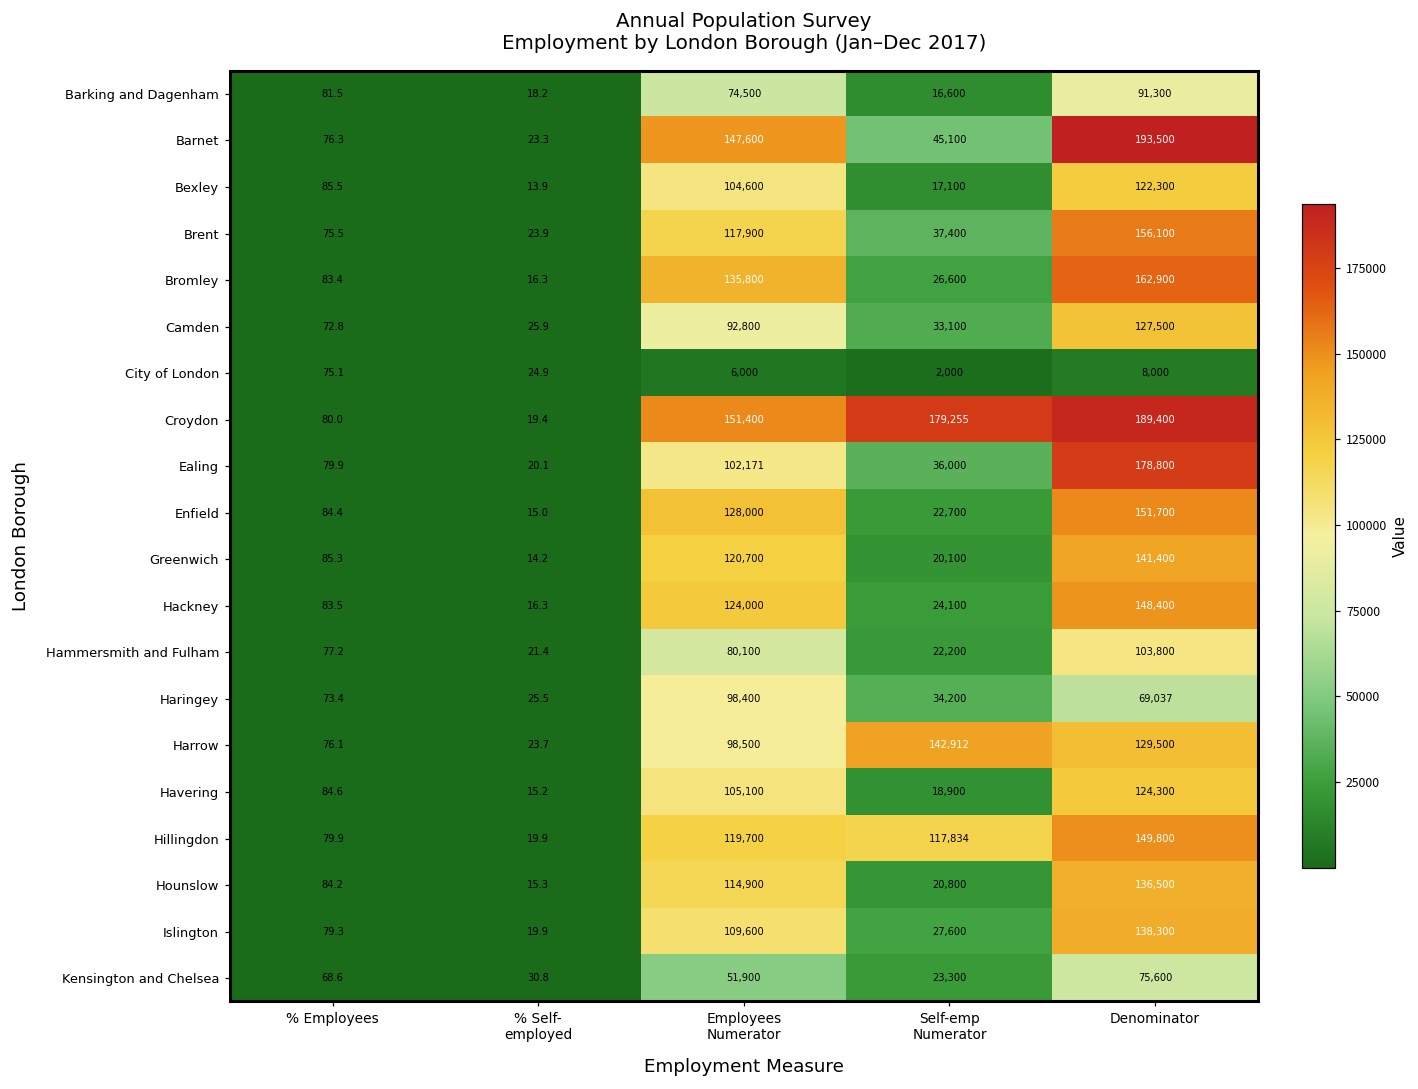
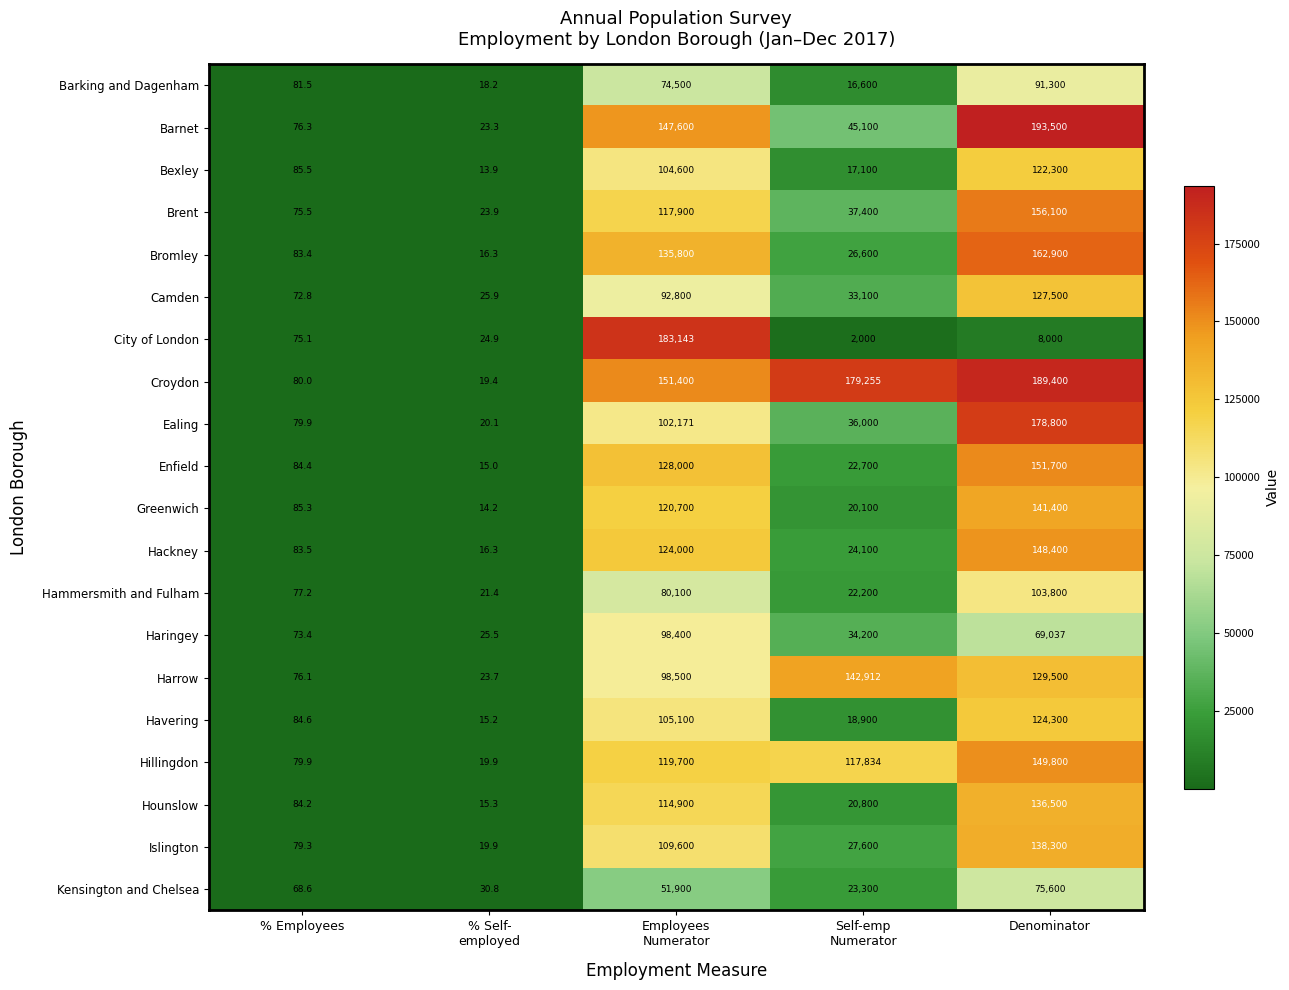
  {
    "Barking and Dagenham": {
      "% Employees": "81.5",
      "% Self- employed": "18.2",
      "Employees Numerator": "74,500",
      "Self-emp Numerator": "16,600",
      "Denominator": "91,300"
    },
    "Barnet": {
      "% Employees": "76.3",
      "% Self- employed": "23.3",
      "Employees Numerator": "147,600",
      "Self-emp Numerator": "45,100",
      "Denominator": "193,500"
    },
    "Bexley": {
      "% Employees": "85.5",
      "% Self- employed": "13.9",
      "Employees Numerator": "104,600",
      "Self-emp Numerator": "17,100",
      "Denominator": "122,300"
    },
    "Brent": {
      "% Employees": "75.5",
      "% Self- employed": "23.9",
      "Employees Numerator": "117,900",
      "Self-emp Numerator": "37,400",
      "Denominator": "156,100"
    },
    "Bromley": {
      "% Employees": "83.4",
      "% Self- employed": "16.3",
      "Employees Numerator": "135,800",
      "Self-emp Numerator": "26,600",
      "Denominator": "162,900"
    },
    "Camden": {
      "% Employees": "72.8",
      "% Self- employed": "25.9",
      "Employees Numerator": "92,800",
      "Self-emp Numerator": "33,100",
      "Denominator": "127,500"
    },
    "City of London": {
      "% Employees": "75.1",
      "% Self- employed": "24.9",
-     "Employees Numerator": "6,000",
+     "Employees Numerator": "183,143",
      "Self-emp Numerator": "2,000",
      "Denominator": "8,000"
    },
    "Croydon": {
      "% Employees": "80.0",
      "% Self- employed": "19.4",
      "Employees Numerator": "151,400",
      "Self-emp Numerator": "179,255",
      "Denominator": "189,400"
    },
    "Ealing": {
      "% Employees": "79.9",
      "% Self- employed": "20.1",
      "Employees Numerator": "102,171",
      "Self-emp Numerator": "36,000",
      "Denominator": "178,800"
    },
    "Enfield": {
      "% Employees": "84.4",
      "% Self- employed": "15.0",
      "Employees Numerator": "128,000",
      "Self-emp Numerator": "22,700",
      "Denominator": "151,700"
    },
    "Greenwich": {
      "% Employees": "85.3",
      "% Self- employed": "14.2",
      "Employees Numerator": "120,700",
      "Self-emp Numerator": "20,100",
      "Denominator": "141,400"
    },
    "Hackney": {
      "% Employees": "83.5",
      "% Self- employed": "16.3",
      "Employees Numerator": "124,000",
      "Self-emp Numerator": "24,100",
      "Denominator": "148,400"
    },
    "Hammersmith and Fulham": {
      "% Employees": "77.2",
      "% Self- employed": "21.4",
      "Employees Numerator": "80,100",
      "Self-emp Numerator": "22,200",
      "Denominator": "103,800"
    },
    "Haringey": {
      "% Employees": "73.4",
      "% Self- employed": "25.5",
      "Employees Numerator": "98,400",
      "Self-emp Numerator": "34,200",
      "Denominator": "69,037"
    },
    "Harrow": {
      "% Employees": "76.1",
      "% Self- employed": "23.7",
      "Employees Numerator": "98,500",
      "Self-emp Numerator": "142,912",
      "Denominator": "129,500"
    },
    "Havering": {
      "% Employees": "84.6",
      "% Self- employed": "15.2",
      "Employees Numerator": "105,100",
      "Self-emp Numerator": "18,900",
      "Denominator": "124,300"
    },
    "Hillingdon": {
      "% Employees": "79.9",
      "% Self- employed": "19.9",
      "Employees Numerator": "119,700",
      "Self-emp Numerator": "117,834",
      "Denominator": "149,800"
    },
    "Hounslow": {
      "% Employees": "84.2",
      "% Self- employed": "15.3",
      "Employees Numerator": "114,900",
      "Self-emp Numerator": "20,800",
      "Denominator": "136,500"
    },
    "Islington": {
      "% Employees": "79.3",
      "% Self- employed": "19.9",
      "Employees Numerator": "109,600",
      "Self-emp Numerator": "27,600",
      "Denominator": "138,300"
    },
    "Kensington and Chelsea": {
      "% Employees": "68.6",
      "% Self- employed": "30.8",
      "Employees Numerator": "51,900",
      "Self-emp Numerator": "23,300",
      "Denominator": "75,600"
    }
  }
